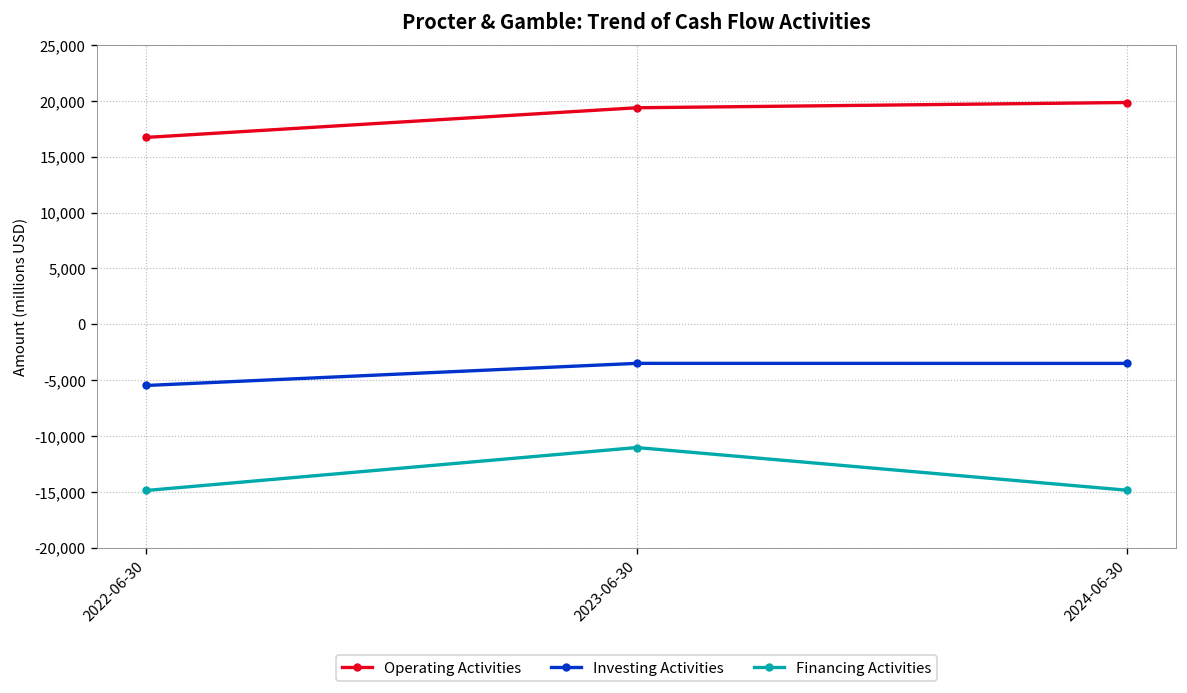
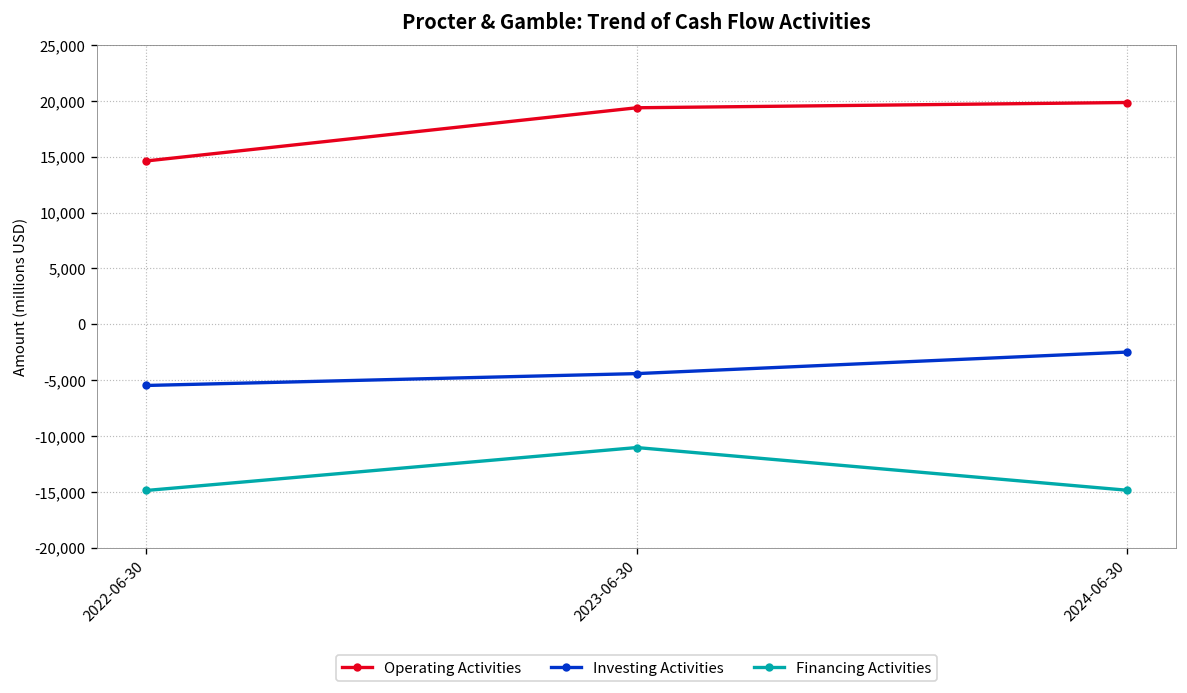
  {
    "Operating Activities": {
-     "2022-06-30": "17,000",
+     "2022-06-30": "15,000",
      "2023-06-30": "19,000",
      "2024-06-30": "20,000"
    },
    "Investing Activities": {
      "2022-06-30": "-5,000",
-     "2023-06-30": "-3,500",
-     "2024-06-30": "-4,000"
+     "2023-06-30": "-4,400",
+     "2024-06-30": "-2,000"
    },
    "Financing Activities": {
      "2022-06-30": "-15,000",
      "2023-06-30": "-11,000",
      "2024-06-30": "-15,000"
    }
  }
